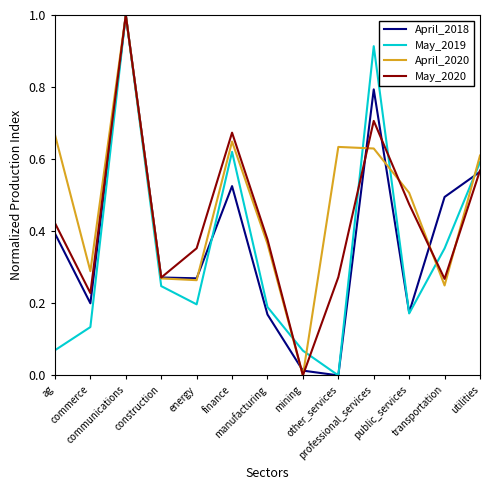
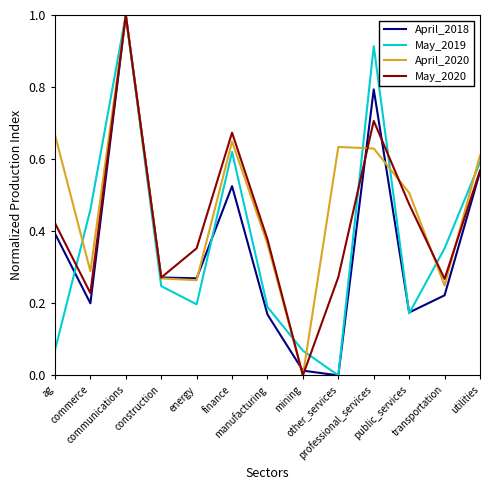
  {
    "April_2018": {
      "ag": 0.39,
      "commerce": 0.20,
      "finance": 0.53,
      "manufacturing": 0.17,
      "mining": 0.01,
      "professional_services": 0.79,
-     "transportation": 0.50
+     "transportation": 0.22
    },
    "May_2019": {
      "ag": 0.07,
-     "commerce": 0.13,
+     "commerce": 0.46,
      "construction": 0.25,
      "energy": 0.20,
      "finance": 0.62,
      "manufacturing": 0.19,
      "mining": 0.07,
      "professional_services": 0.91,
      "transportation": 0.35,
      "utilities": 0.59
    },
    "April_2020": {
      "ag": 0.67,
      "commerce": 0.29,
      "finance": 0.65,
      "manufacturing": 0.37,
      "other_services": 0.63,
      "professional_services": 0.63,
      "public_services": 0.51,
      "transportation": 0.25,
      "utilities": 0.61
    },
    "May_2020": {
      "ag": 0.42,
      "commerce": 0.23,
      "energy": 0.35,
      "finance": 0.67,
      "manufacturing": 0.38,
      "other_services": 0.27,
      "professional_services": 0.71,
      "public_services": 0.47,
      "transportation": 0.27
    }
  }
